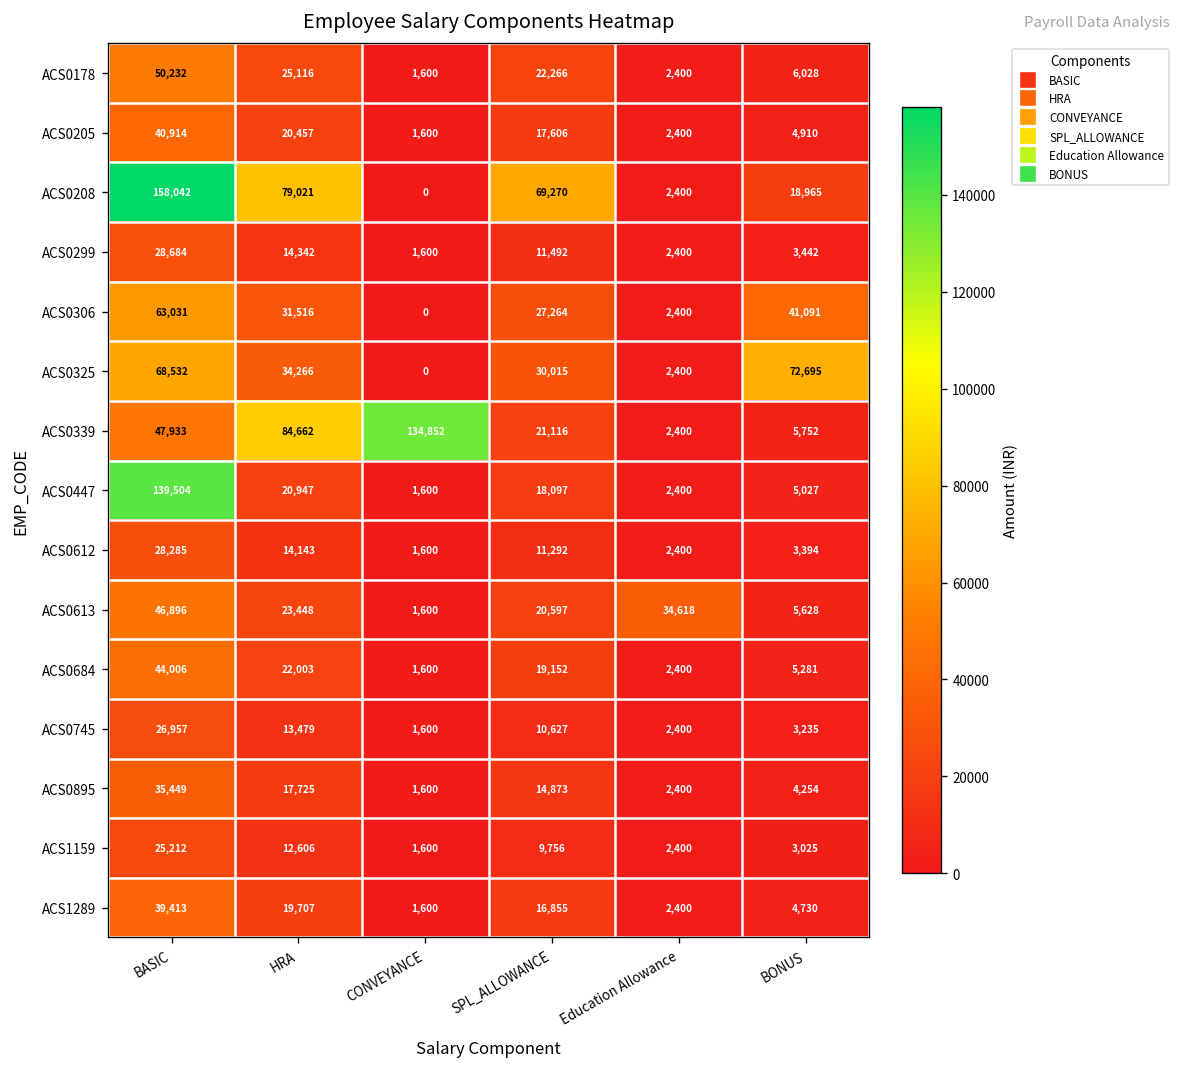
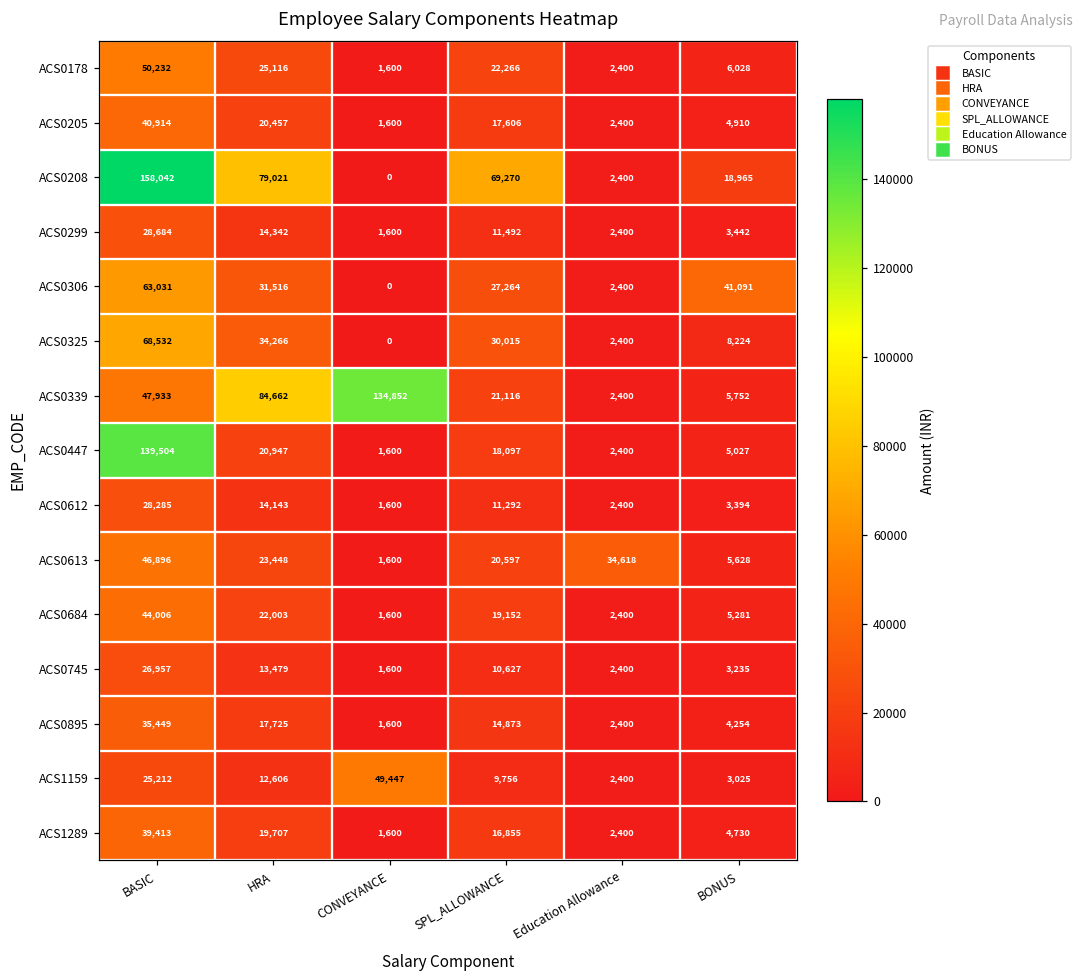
  {
    "ACS0178": {
      "BASIC": "50,232",
      "HRA": "25,116",
      "CONVEYANCE": "1,600",
      "SPL_ALLOWANCE": "22,266",
      "Education Allowance": "2,400",
      "BONUS": "6,028"
    },
    "ACS0205": {
      "BASIC": "40,914",
      "HRA": "20,457",
      "CONVEYANCE": "1,600",
      "SPL_ALLOWANCE": "17,606",
      "Education Allowance": "2,400",
      "BONUS": "4,910"
    },
    "ACS0208": {
      "BASIC": "158,042",
      "HRA": "79,021",
      "CONVEYANCE": "0",
      "SPL_ALLOWANCE": "69,270",
      "Education Allowance": "2,400",
      "BONUS": "18,965"
    },
    "ACS0299": {
      "BASIC": "28,684",
      "HRA": "14,342",
      "CONVEYANCE": "1,600",
      "SPL_ALLOWANCE": "11,492",
      "Education Allowance": "2,400",
      "BONUS": "3,442"
    },
    "ACS0306": {
      "BASIC": "63,031",
      "HRA": "31,516",
      "CONVEYANCE": "0",
      "SPL_ALLOWANCE": "27,264",
      "Education Allowance": "2,400",
      "BONUS": "41,091"
    },
    "ACS0325": {
      "BASIC": "68,532",
      "HRA": "34,266",
      "CONVEYANCE": "0",
      "SPL_ALLOWANCE": "30,015",
      "Education Allowance": "2,400",
-     "BONUS": "72,695"
+     "BONUS": "8,224"
    },
    "ACS0339": {
      "BASIC": "47,933",
      "HRA": "84,662",
      "CONVEYANCE": "134,852",
      "SPL_ALLOWANCE": "21,116",
      "Education Allowance": "2,400",
      "BONUS": "5,752"
    },
    "ACS0447": {
      "BASIC": "139,504",
      "HRA": "20,947",
      "CONVEYANCE": "1,600",
      "SPL_ALLOWANCE": "18,097",
      "Education Allowance": "2,400",
      "BONUS": "5,027"
    },
    "ACS0612": {
      "BASIC": "28,285",
      "HRA": "14,143",
      "CONVEYANCE": "1,600",
      "SPL_ALLOWANCE": "11,292",
      "Education Allowance": "2,400",
      "BONUS": "3,394"
    },
    "ACS0613": {
      "BASIC": "46,896",
      "HRA": "23,448",
      "CONVEYANCE": "1,600",
      "SPL_ALLOWANCE": "20,597",
      "Education Allowance": "34,618",
      "BONUS": "5,628"
    },
    "ACS0684": {
      "BASIC": "44,006",
      "HRA": "22,003",
      "CONVEYANCE": "1,600",
      "SPL_ALLOWANCE": "19,152",
      "Education Allowance": "2,400",
      "BONUS": "5,281"
    },
    "ACS0745": {
      "BASIC": "26,957",
      "HRA": "13,479",
      "CONVEYANCE": "1,600",
      "SPL_ALLOWANCE": "10,627",
      "Education Allowance": "2,400",
      "BONUS": "3,235"
    },
    "ACS0895": {
      "BASIC": "35,449",
      "HRA": "17,725",
      "CONVEYANCE": "1,600",
      "SPL_ALLOWANCE": "14,873",
      "Education Allowance": "2,400",
      "BONUS": "4,254"
    },
    "ACS1159": {
      "BASIC": "25,212",
      "HRA": "12,606",
-     "CONVEYANCE": "1,600",
+     "CONVEYANCE": "49,447",
      "SPL_ALLOWANCE": "9,756",
      "Education Allowance": "2,400",
      "BONUS": "3,025"
    },
    "ACS1289": {
      "BASIC": "39,413",
      "HRA": "19,707",
      "CONVEYANCE": "1,600",
      "SPL_ALLOWANCE": "16,855",
      "Education Allowance": "2,400",
      "BONUS": "4,730"
    }
  }
